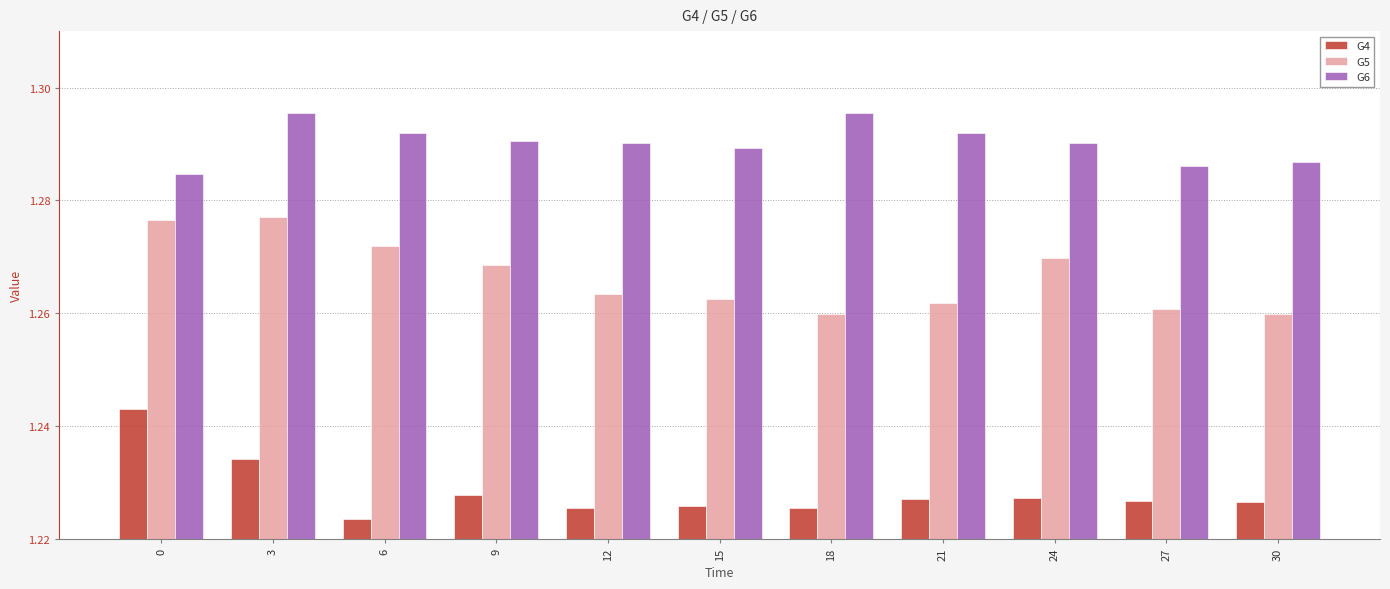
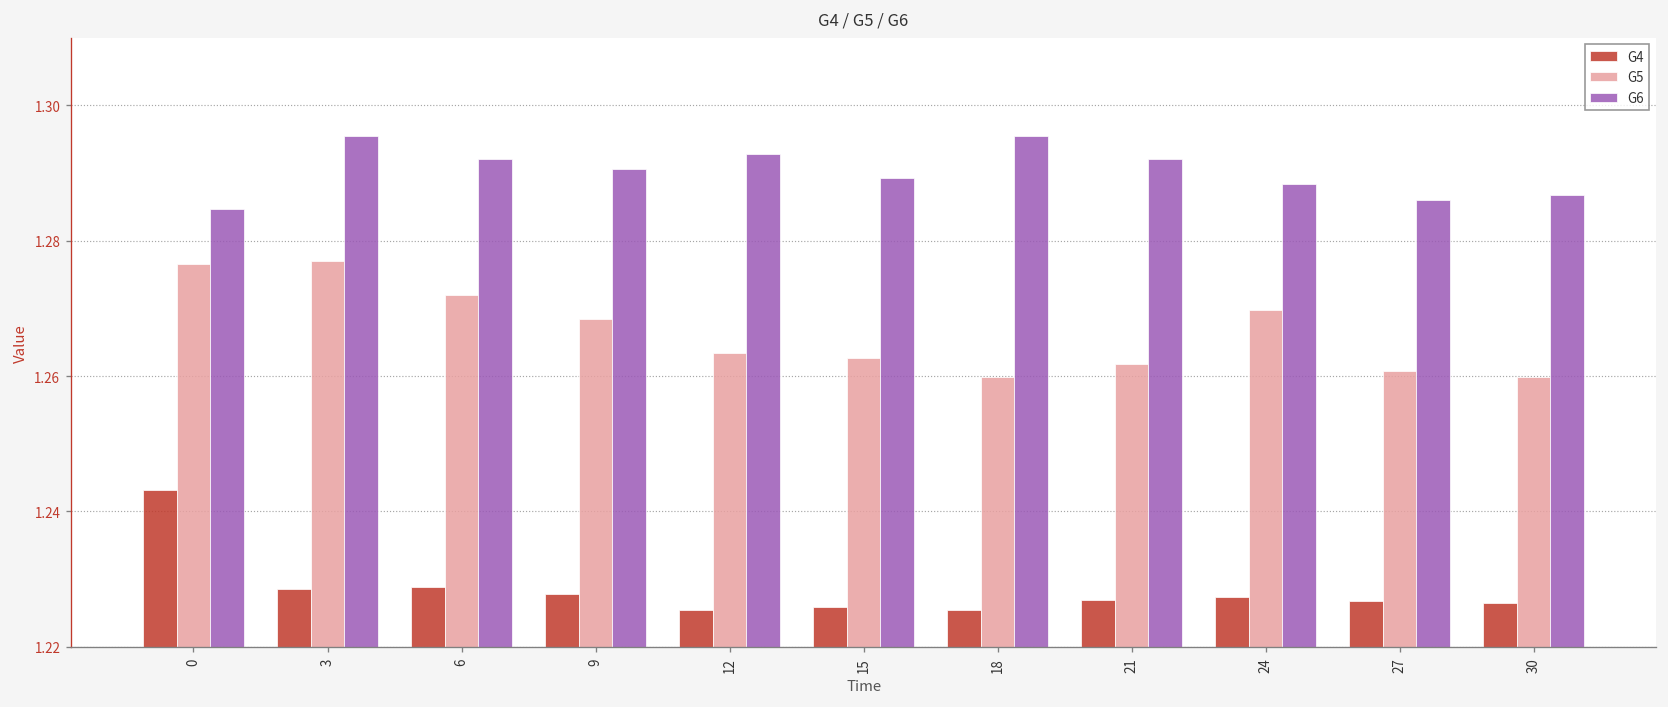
  {
    "G4": {
      "0": 1.243,
-     "3": 1.234,
-     "6": 1.224,
+     "3": 1.229,
+     "6": 1.229,
      "9": 1.228,
      "12": 1.225,
      "15": 1.226,
      "18": 1.225,
      "21": 1.227,
      "24": 1.227,
      "27": 1.227,
      "30": 1.227
    },
    "G5": {
      "0": 1.277,
      "3": 1.277,
      "6": 1.272,
      "9": 1.268,
      "12": 1.263,
      "15": 1.263,
      "18": 1.260,
      "21": 1.262,
      "24": 1.270,
      "27": 1.261,
      "30": 1.260
    },
    "G6": {
      "0": 1.285,
      "3": 1.295,
      "6": 1.292,
      "9": 1.291,
-     "12": 1.290,
+     "12": 1.293,
      "15": 1.289,
      "18": 1.296,
      "21": 1.292,
-     "24": 1.290,
+     "24": 1.288,
      "27": 1.286,
      "30": 1.287
    }
  }
